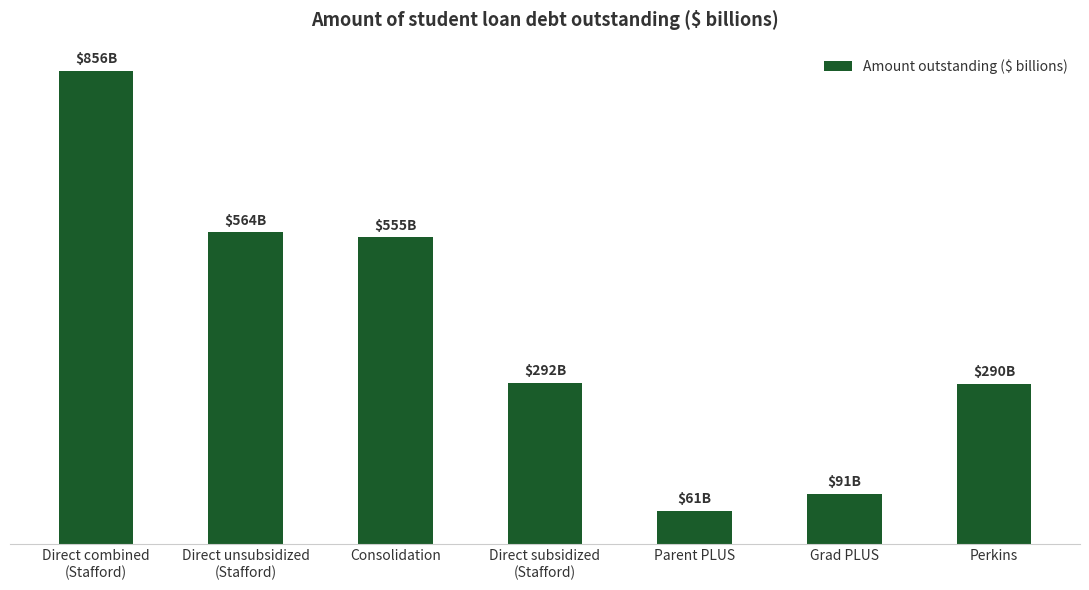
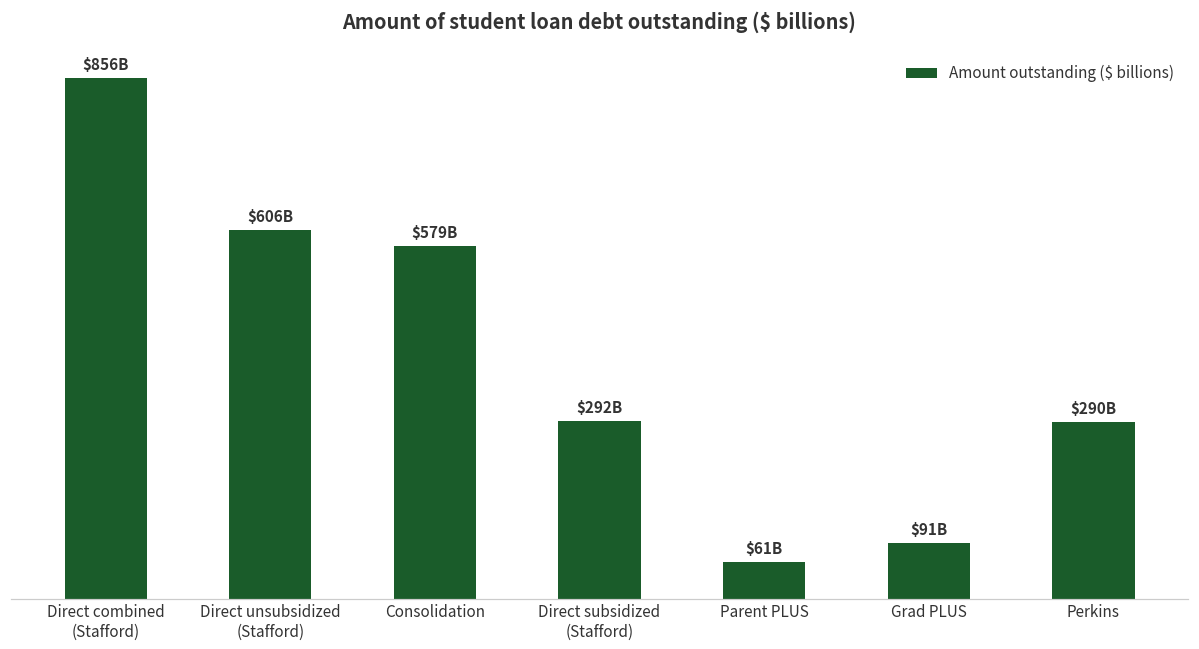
  {
    "Direct combined (Stafford)": "$856B",
-   "Direct unsubsidized (Stafford)": "$564B",
-   "Consolidation": "$555B",
+   "Direct unsubsidized (Stafford)": "$606B",
+   "Consolidation": "$579B",
    "Direct subsidized (Stafford)": "$292B",
    "Parent PLUS": "$61B",
    "Grad PLUS": "$91B",
    "Perkins": "$290B"
  }
